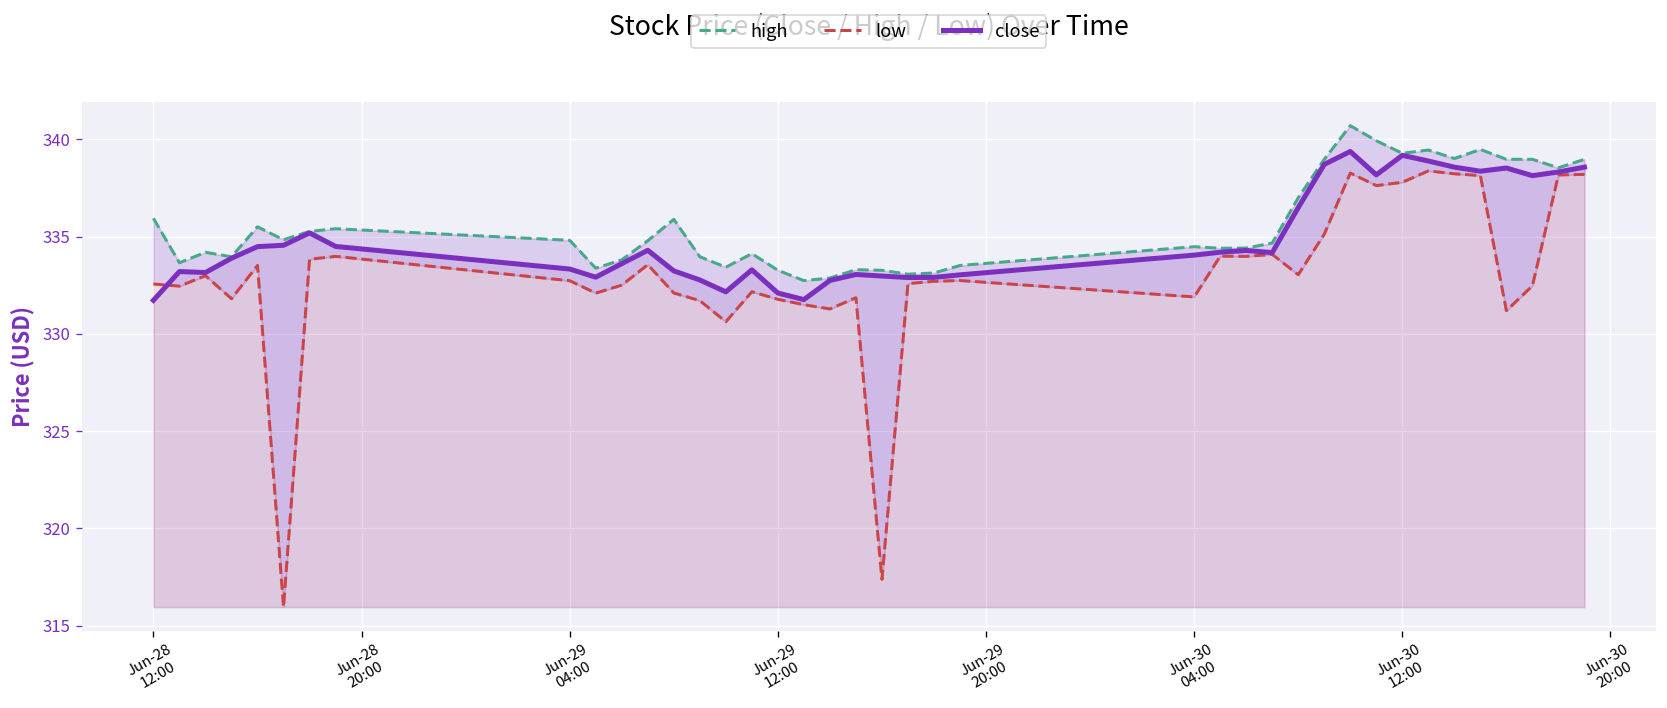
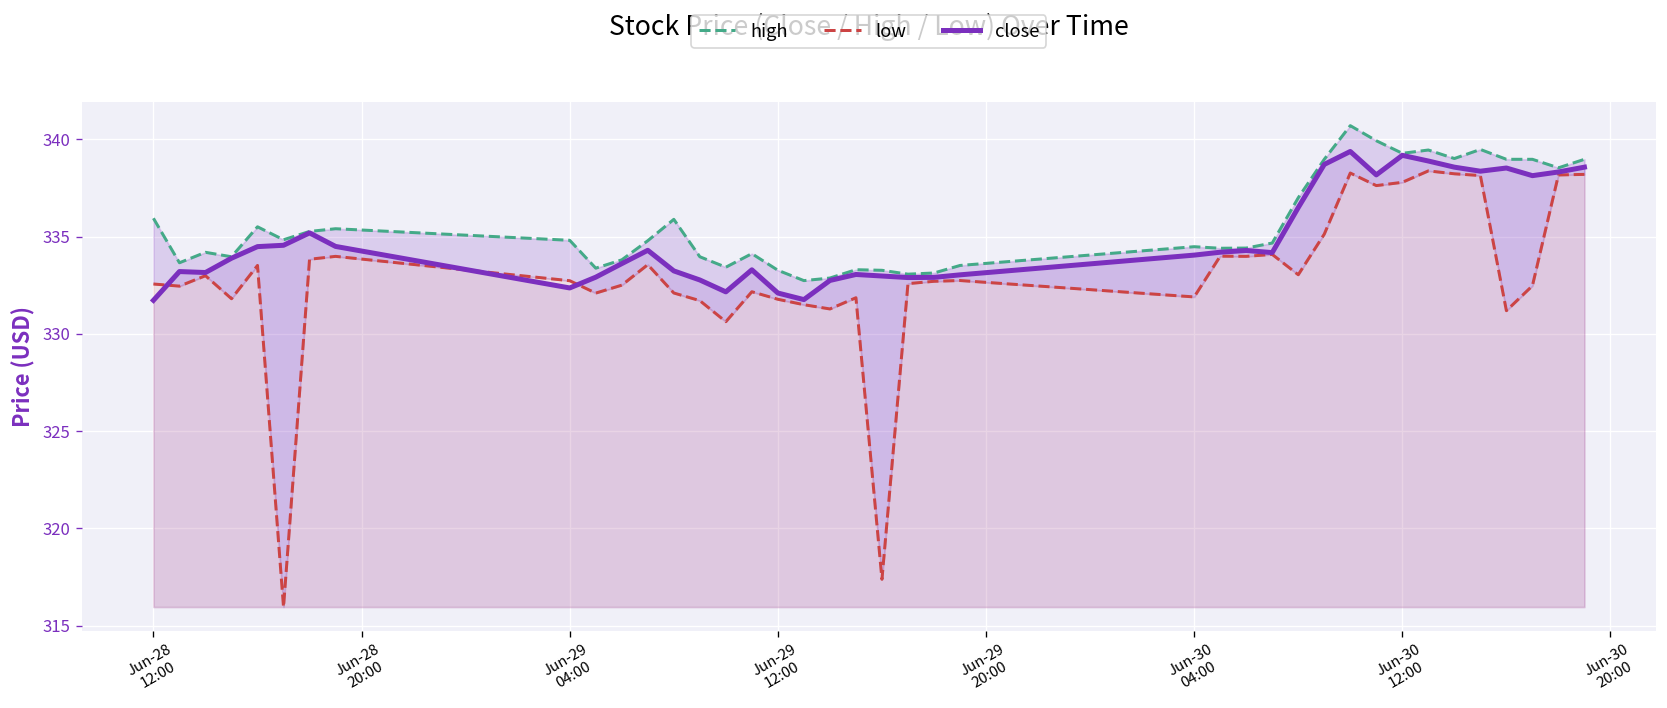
  {
    "high": {
      "Jun-28 12:00": 335.9,
      "Jun-29 04:00": 334.8,
      "Jun-29 12:00": 333.3,
      "Jun-30 04:00": 334.5
    },
    "low": {
      "Jun-28 12:00": 332.6,
      "Jun-29 04:00": 332.7,
      "Jun-29 12:00": 331.8,
      "Jun-30 04:00": 331.9,
      "Jun-30 12:00": 337.8
    },
    "close": {
      "Jun-28 12:00": 331.7,
-     "Jun-29 04:00": 333.3,
+     "Jun-29 04:00": 332.4,
      "Jun-29 12:00": 332.1,
      "Jun-30 04:00": 334.0
    }
  }
